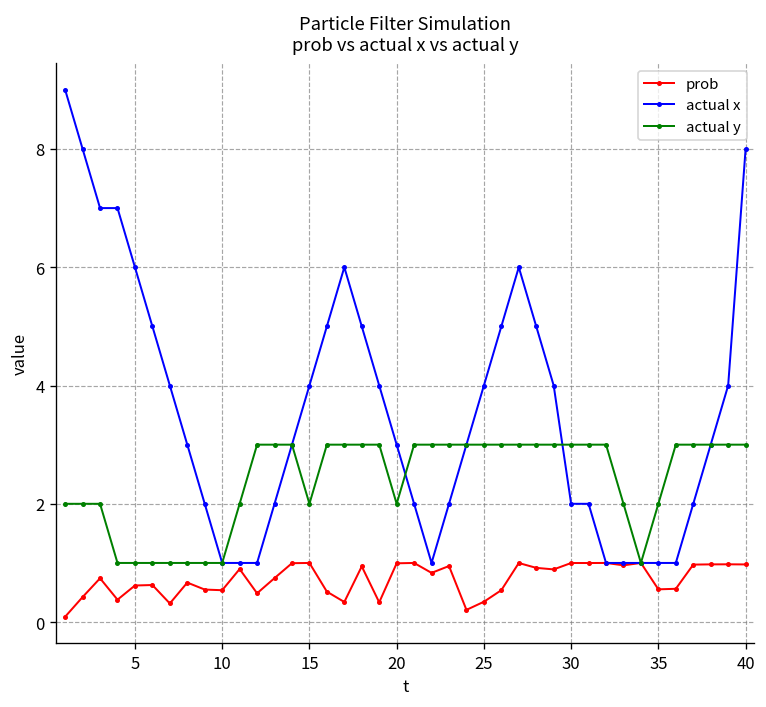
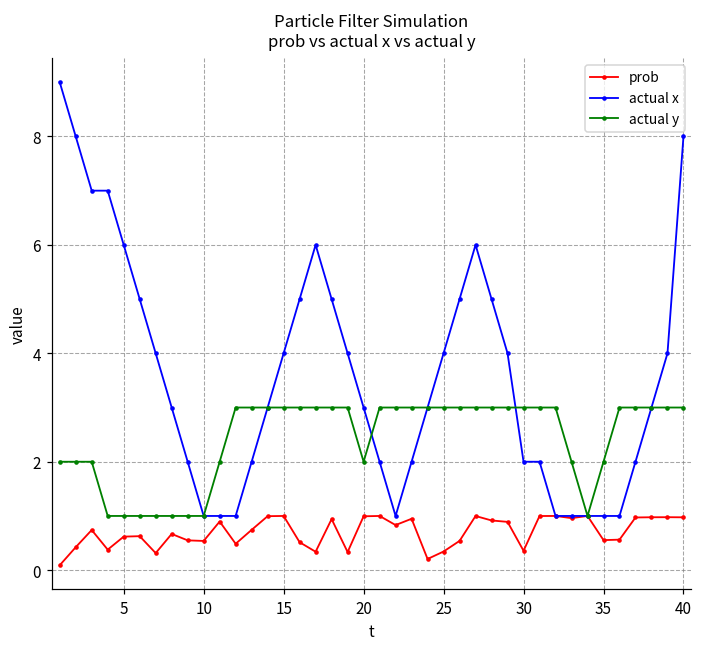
  {
    "prob": {
      "5": 0.6,
      "10": 0.5,
      "15": 1.0,
      "20": 1.0,
      "25": 0.3,
-     "30": 1.0,
+     "30": 0.4,
      "35": 0.6,
      "40": 1.0
    },
    "actual x": {
      "5": 6.0,
      "15": 4.0,
      "20": 3.0,
      "25": 4.0,
      "30": 2.0,
      "35": 1.0,
      "40": 8.0
    },
    "actual y": {
      "5": 1,
-     "15": 2,
+     "15": 3,
      "20": 2,
      "25": 3,
      "30": 3,
      "35": 2,
      "40": 3
    }
  }
